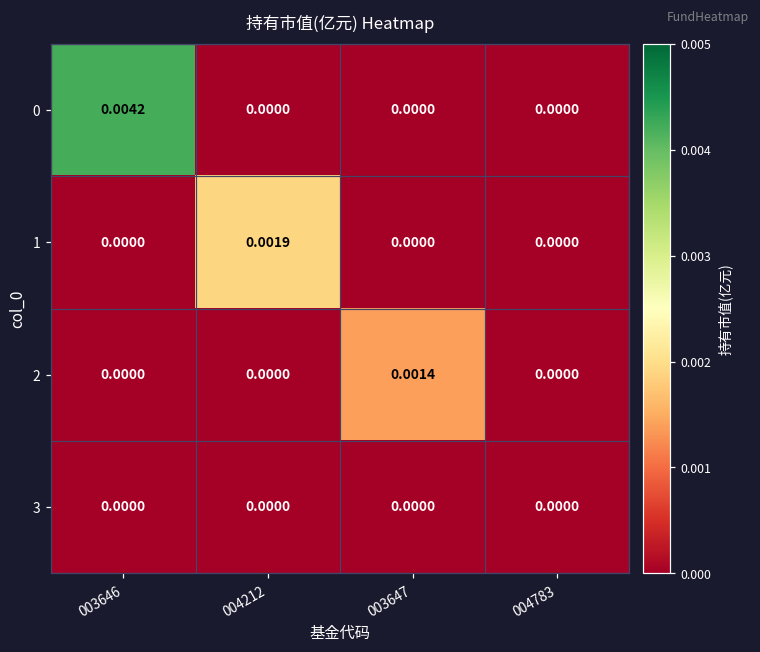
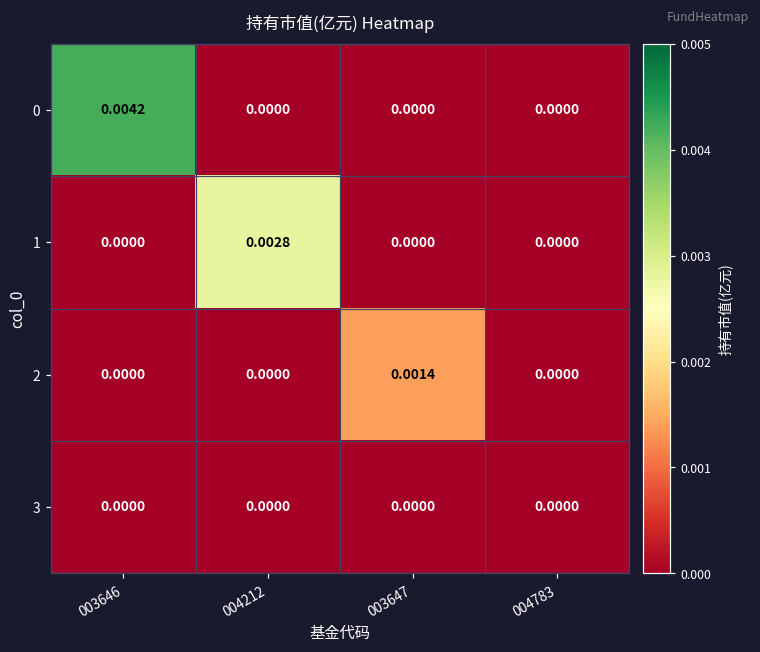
  {
    "0": {
      "003646": 0.0042,
      "004212": 0.0000,
      "003647": 0.0000,
      "004783": 0.0000
    },
    "1": {
      "003646": 0.0000,
-     "004212": 0.0019,
+     "004212": 0.0028,
      "003647": 0.0000,
      "004783": 0.0000
    },
    "2": {
      "003646": 0.0000,
      "004212": 0.0000,
      "003647": 0.0014,
      "004783": 0.0000
    },
    "3": {
      "003646": 0.0000,
      "004212": 0.0000,
      "003647": 0.0000,
      "004783": 0.0000
    }
  }
